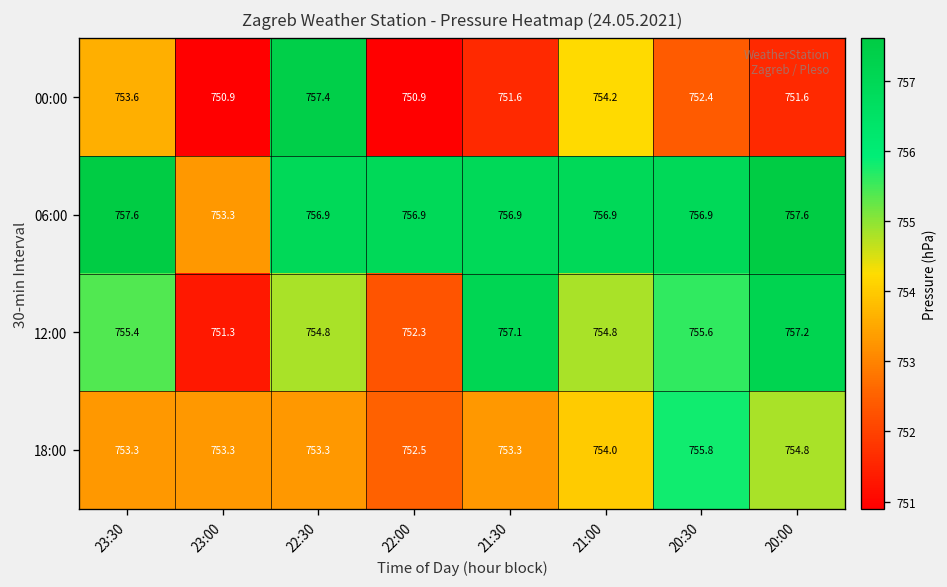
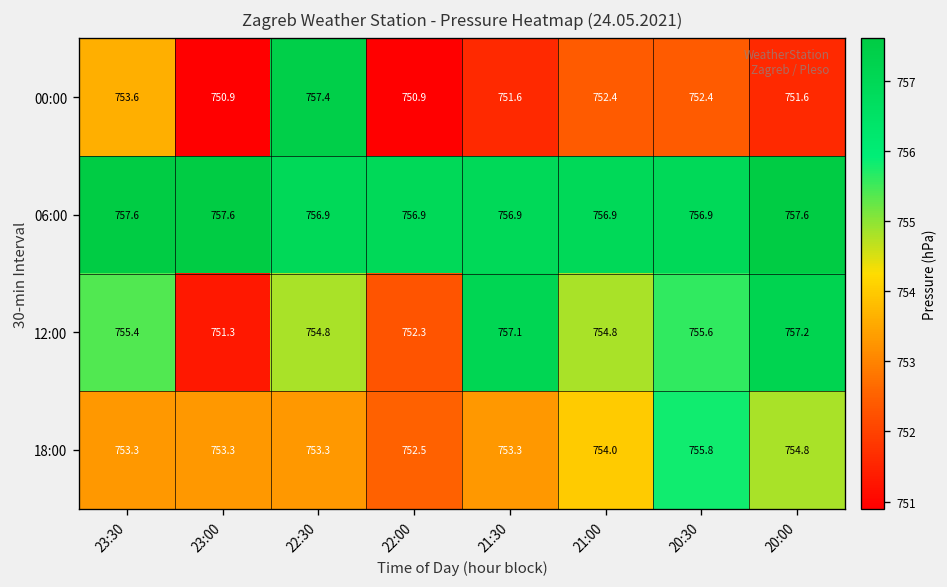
  {
    "00:00": {
      "23:30": 753.6,
      "23:00": 750.9,
      "22:30": 757.4,
      "22:00": 750.9,
      "21:30": 751.6,
-     "21:00": 754.2,
+     "21:00": 752.4,
      "20:30": 752.4
    },
    "06:00": {
      "23:30": 757.6,
-     "23:00": 753.3,
+     "23:00": 757.6,
      "22:30": 756.9,
      "22:00": 756.9,
      "21:30": 756.9,
      "21:00": 756.9,
      "20:30": 756.9,
      "20:00": 757.6
    },
    "12:00": {
      "23:30": 755.4,
      "23:00": 751.3,
      "22:30": 754.8,
      "22:00": 752.3,
      "21:30": 757.1,
      "21:00": 754.8,
      "20:30": 755.6,
      "20:00": 757.2
    },
    "18:00": {
      "23:30": 753.3,
      "23:00": 753.3,
      "22:30": 753.3,
      "22:00": 752.5,
      "21:30": 753.3,
      "21:00": 754.0,
      "20:30": 755.8,
      "20:00": 754.8
    }
  }
